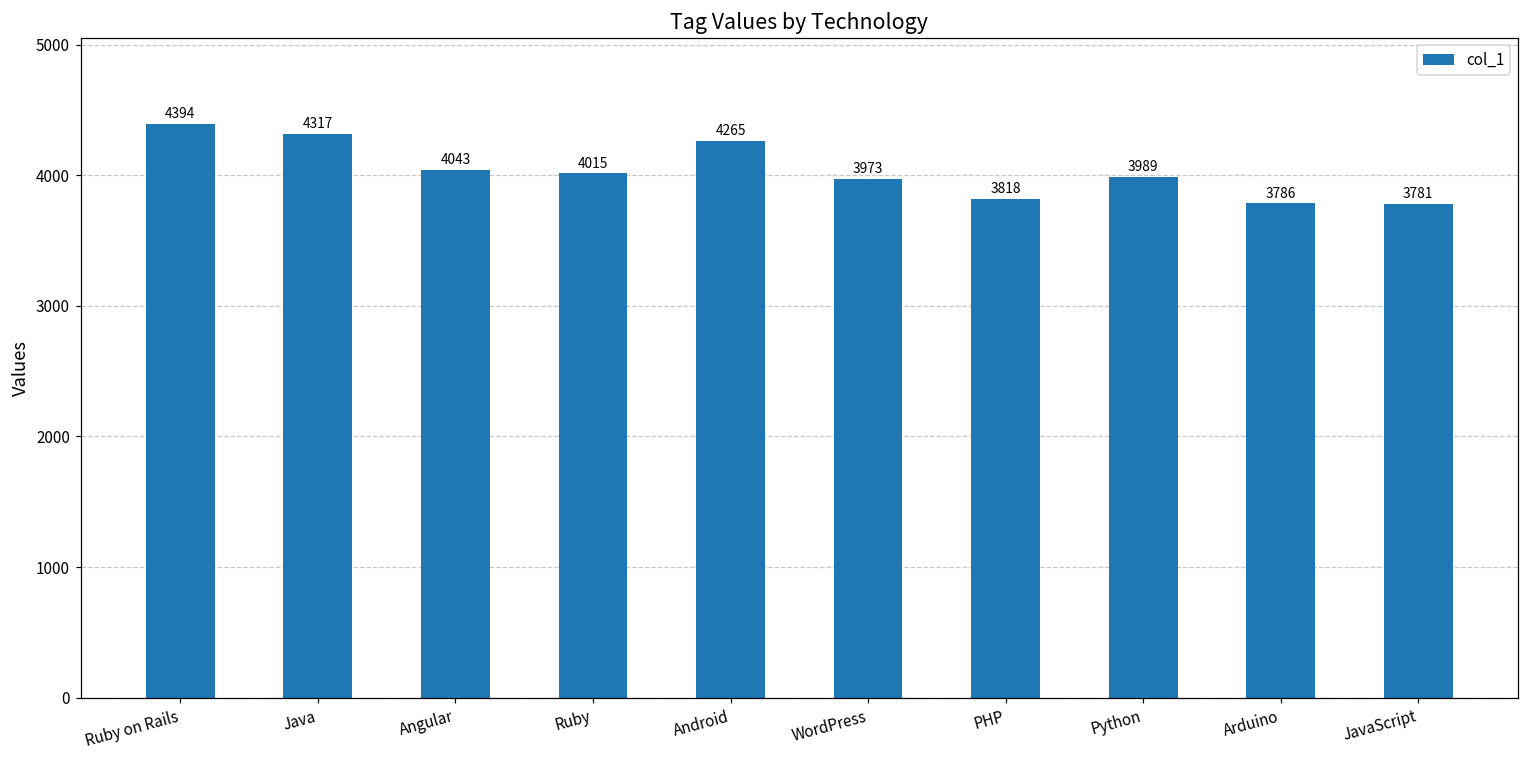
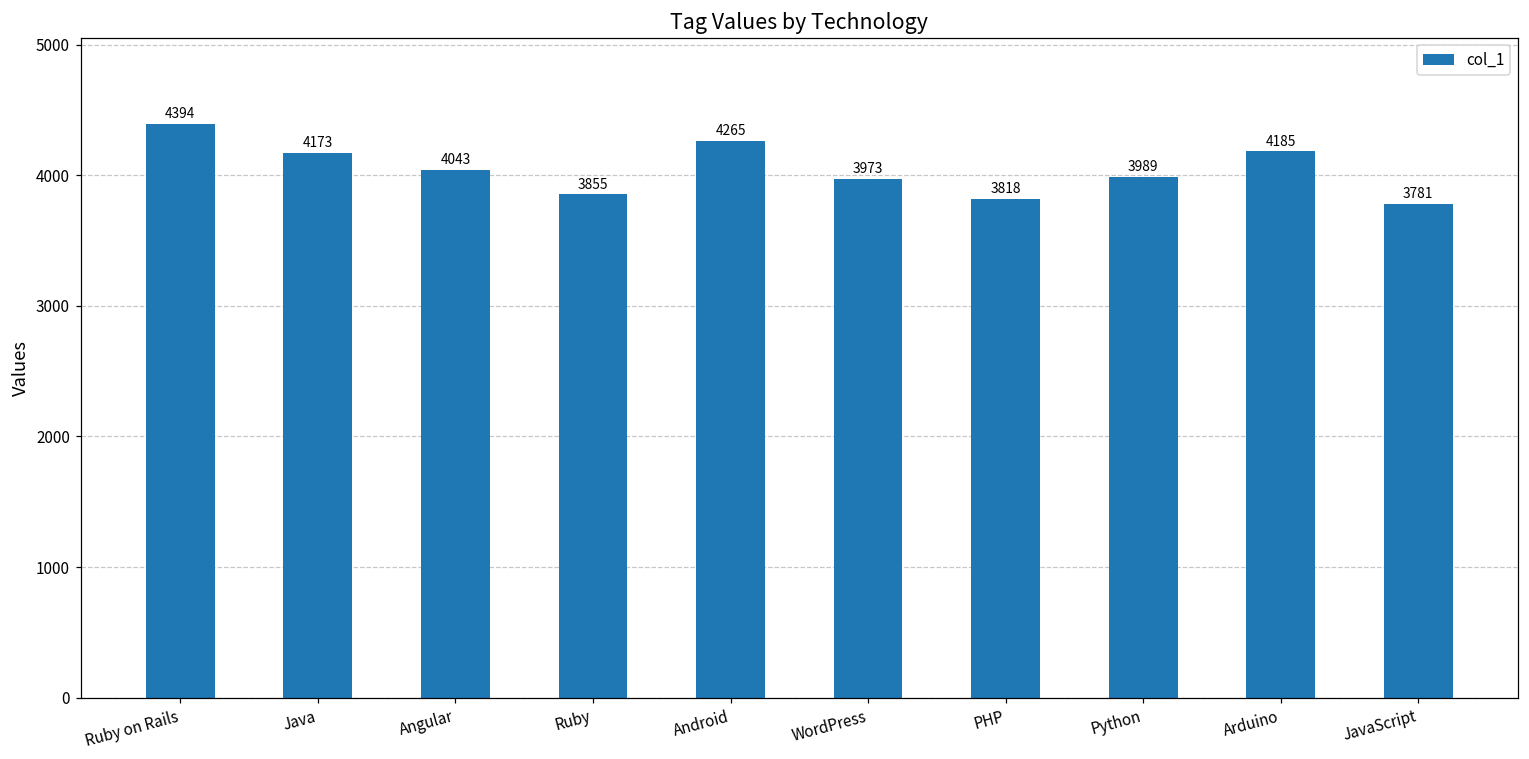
  {
    "Ruby on Rails": 4394,
-   "Java": 4317,
+   "Java": 4173,
    "Angular": 4043,
-   "Ruby": 4015,
+   "Ruby": 3855,
    "Android": 4265,
    "WordPress": 3973,
    "PHP": 3818,
    "Python": 3989,
-   "Arduino": 3786,
+   "Arduino": 4185,
    "JavaScript": 3781
  }
